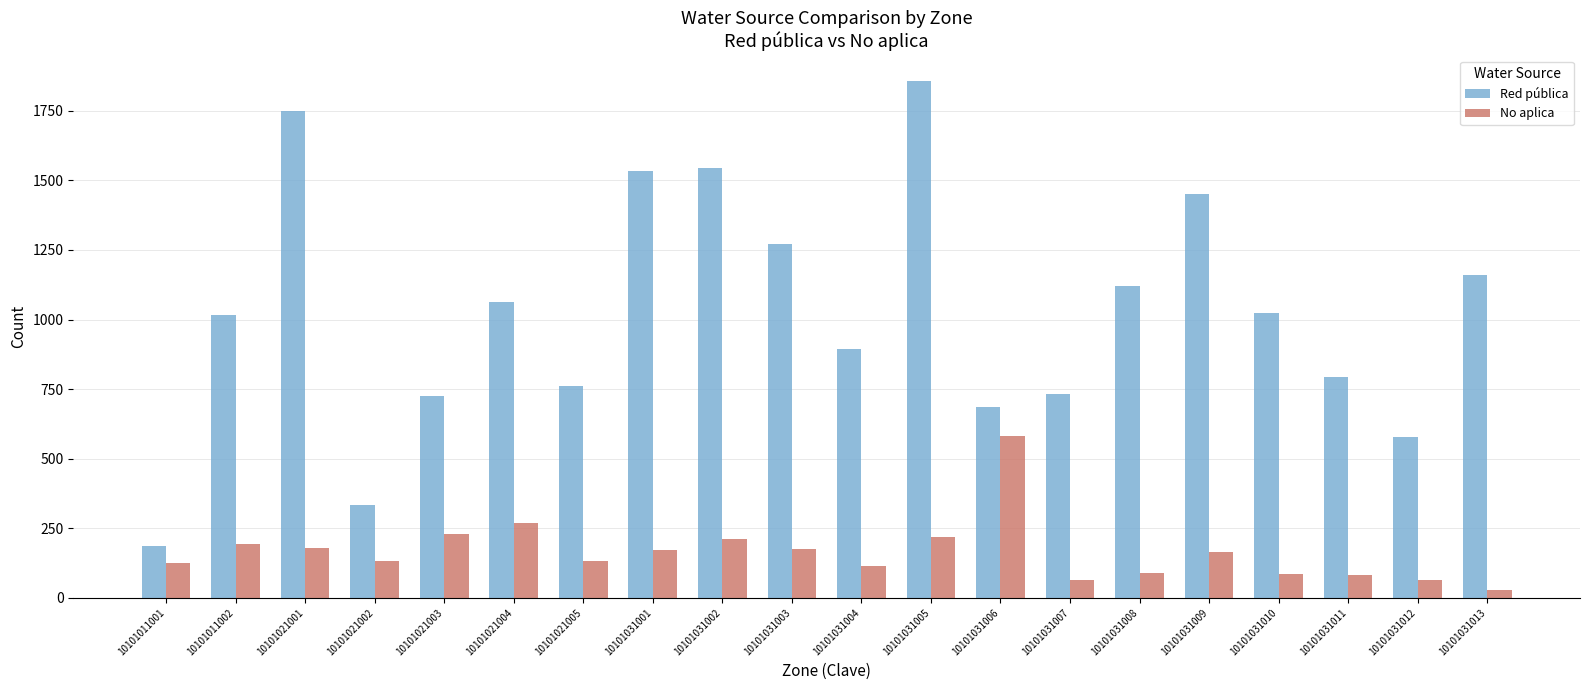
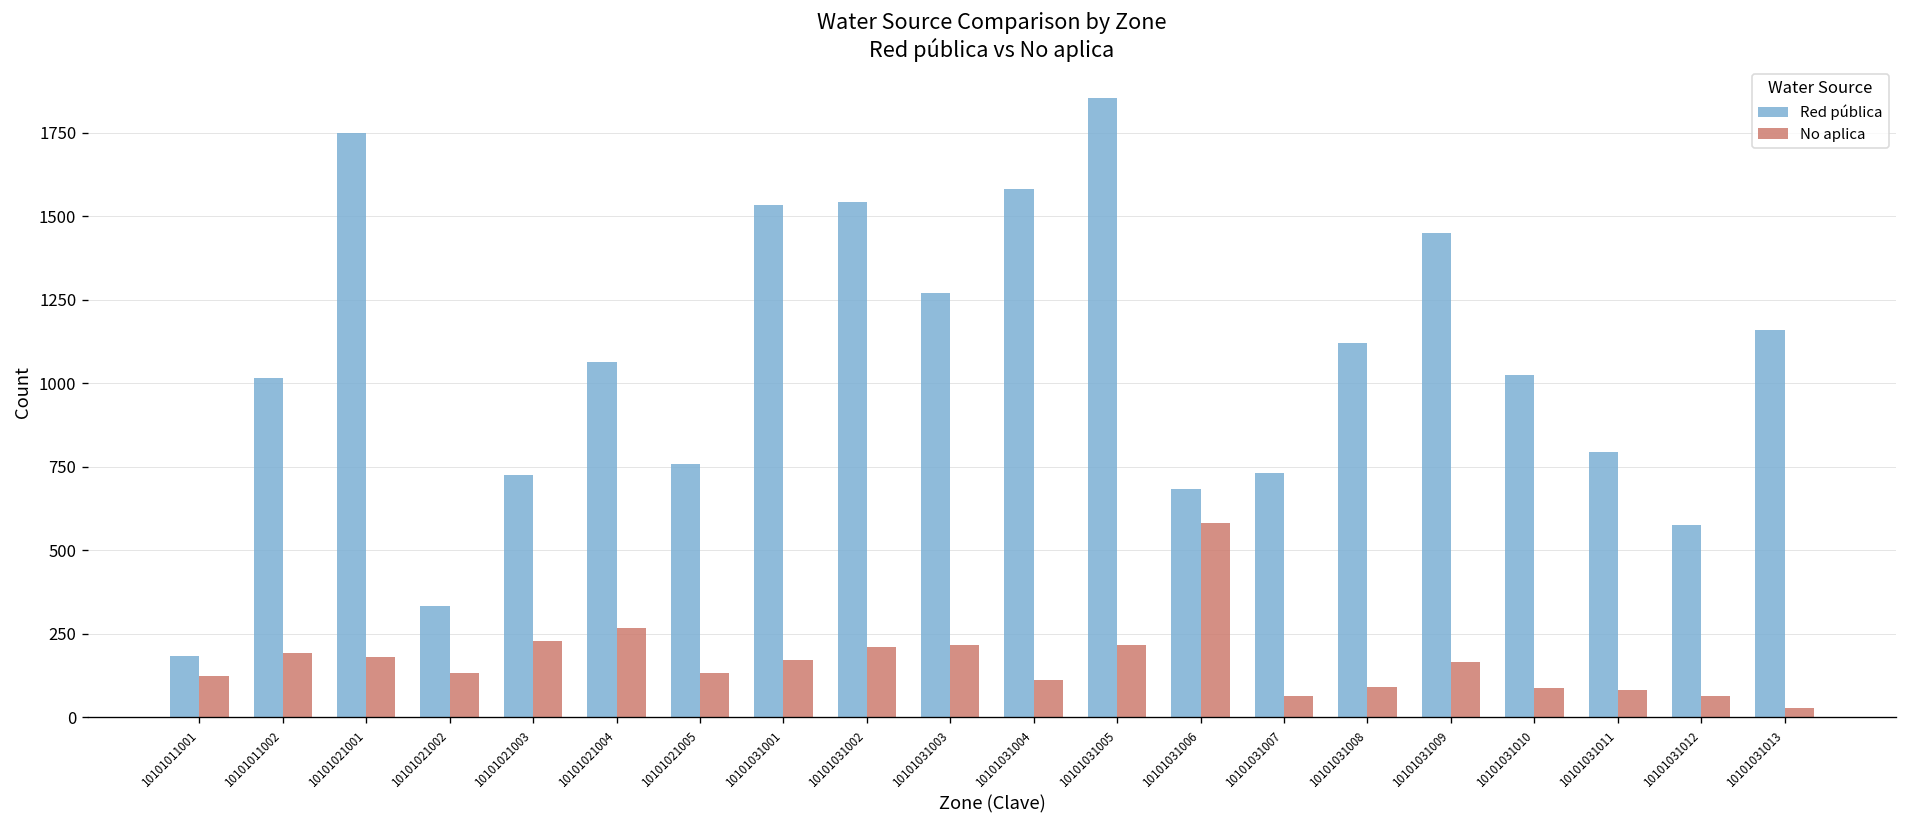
  {
    "Red pública": {
      "10101011001": 190,
      "10101011002": 1020,
      "10101021001": 1750,
      "10101021002": 330,
      "10101021003": 730,
      "10101021004": 1060,
      "10101021005": 760,
      "10101031001": 1530,
      "10101031002": 1540,
      "10101031003": 1270,
-     "10101031004": 900,
+     "10101031004": 1580,
      "10101031005": 1860,
      "10101031006": 680,
      "10101031007": 730,
      "10101031008": 1120,
      "10101031009": 1450,
      "10101031010": 1020,
      "10101031011": 800,
      "10101031012": 580,
      "10101031013": 1160
    },
    "No aplica": {
      "10101011001": 120,
      "10101011002": 190,
      "10101021001": 180,
      "10101021002": 130,
      "10101021003": 230,
      "10101021004": 270,
      "10101021005": 130,
      "10101031001": 170,
      "10101031002": 210,
-     "10101031003": 180,
+     "10101031003": 220,
      "10101031004": 110,
      "10101031005": 220,
      "10101031006": 580,
      "10101031007": 60,
      "10101031008": 90,
      "10101031009": 170,
      "10101031010": 90,
      "10101031011": 80,
      "10101031012": 60,
      "10101031013": 30
    }
  }
